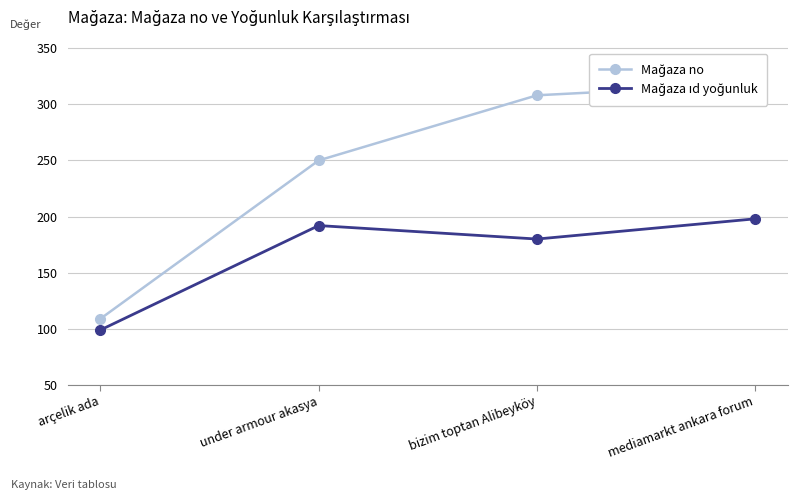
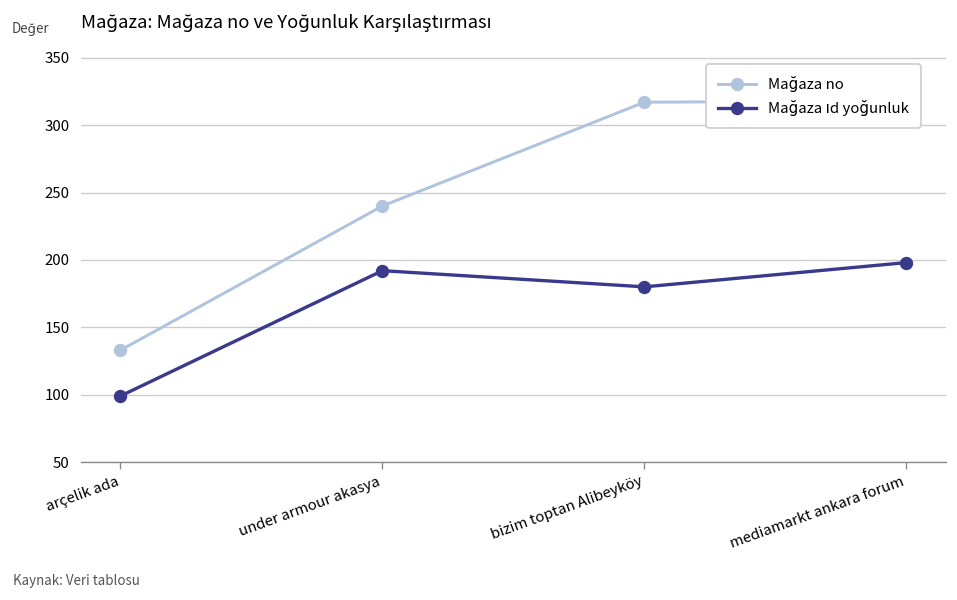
  {
    "Mağaza no": {
-     "arçelik ada": 109,
-     "under armour akasya": 250,
-     "bizim toptan Alibeyköy": 308
+     "arçelik ada": 133,
+     "under armour akasya": 240,
+     "bizim toptan Alibeyköy": 317
    },
    "Mağaza ıd yoğunluk": {
      "arçelik ada": 99,
      "under armour akasya": 192,
      "bizim toptan Alibeyköy": 180,
      "mediamarkt ankara forum": 198
    }
  }
